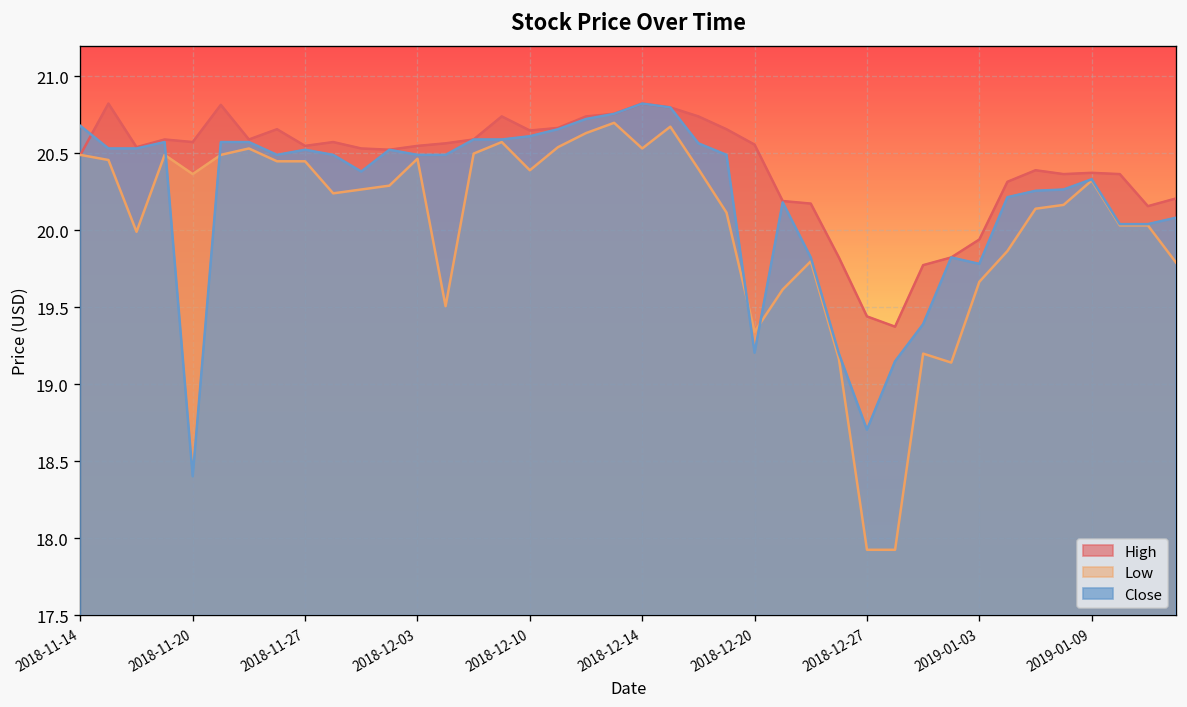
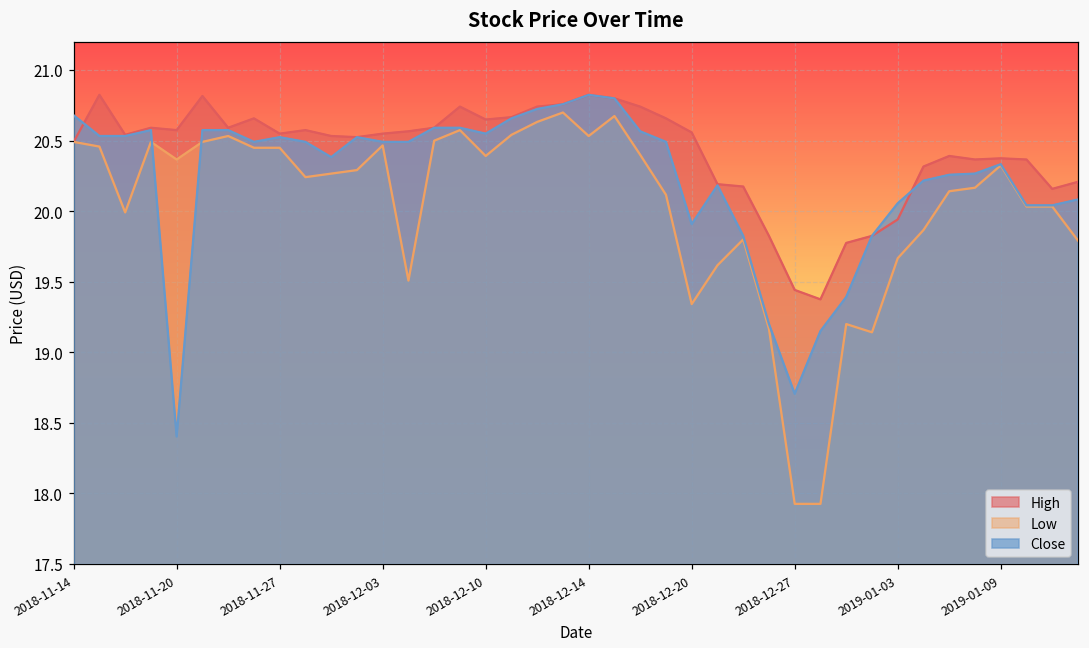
  {
    "Close": {
      "2018-11-14": 20.68,
      "2018-11-20": 18.40,
      "2018-11-27": 20.52,
      "2018-12-03": 20.49,
-     "2018-12-10": 20.61,
-     "2018-12-20": 19.21,
+     "2018-12-10": 20.55,
+     "2018-12-20": 19.91,
      "2018-12-27": 18.71,
-     "2019-01-03": 19.78
+     "2019-01-03": 20.06
    }
  }
